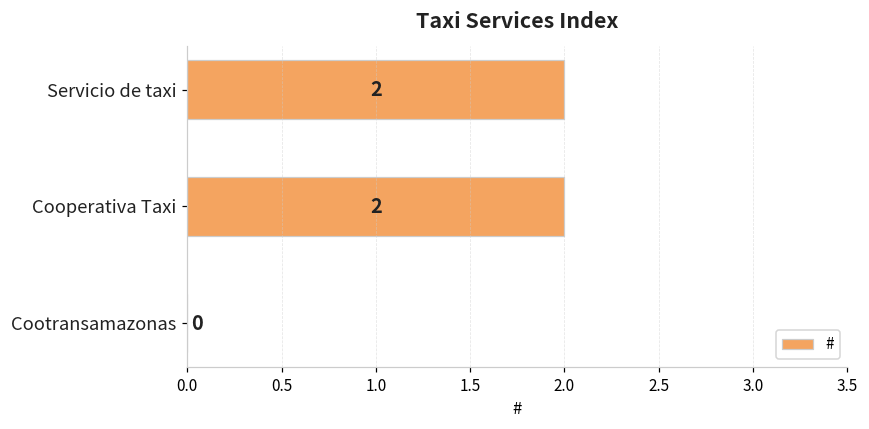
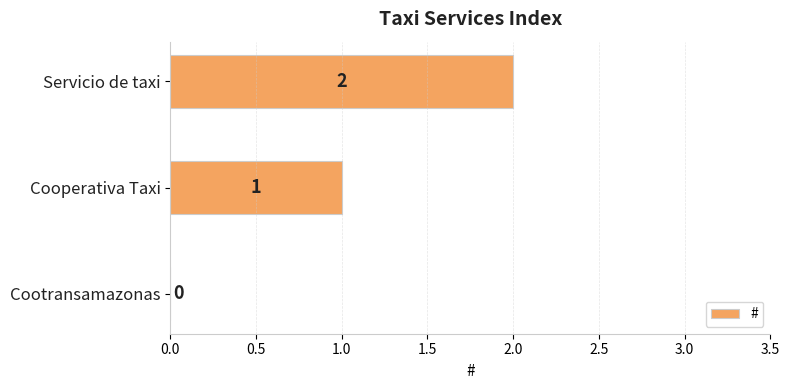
  {
    "Servicio de taxi": 2,
-   "Cooperativa Taxi": 2,
+   "Cooperativa Taxi": 1,
    "Cootransamazonas": 0
  }
